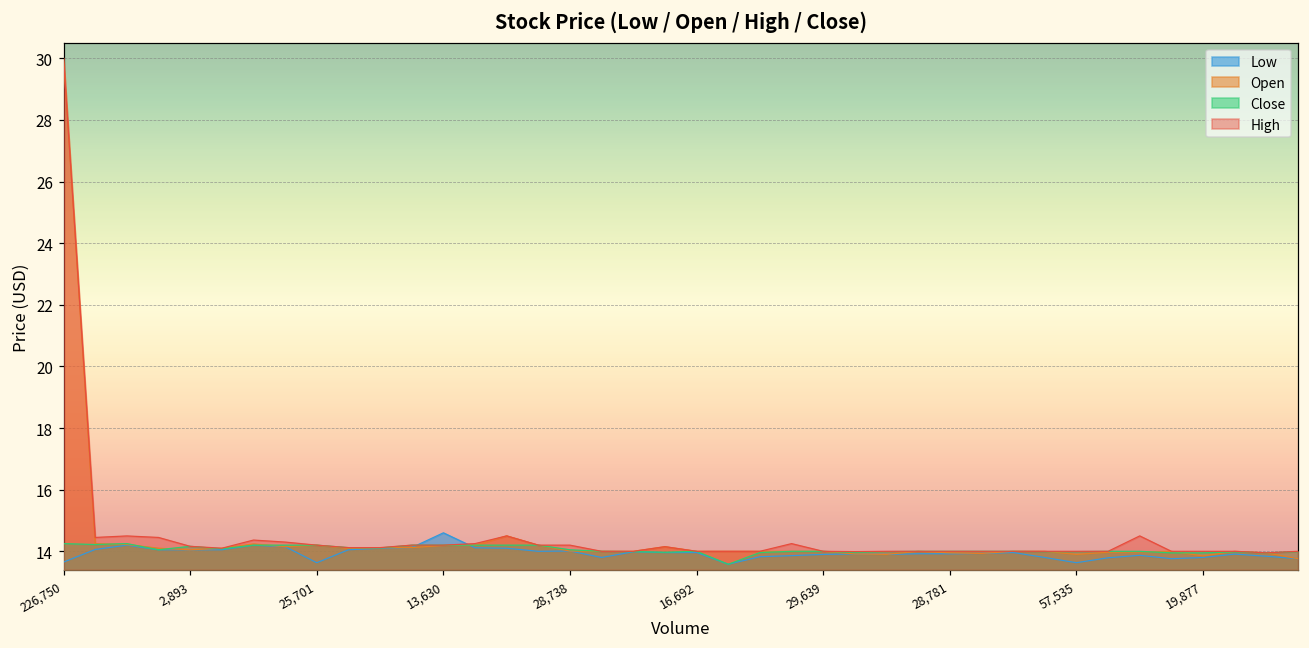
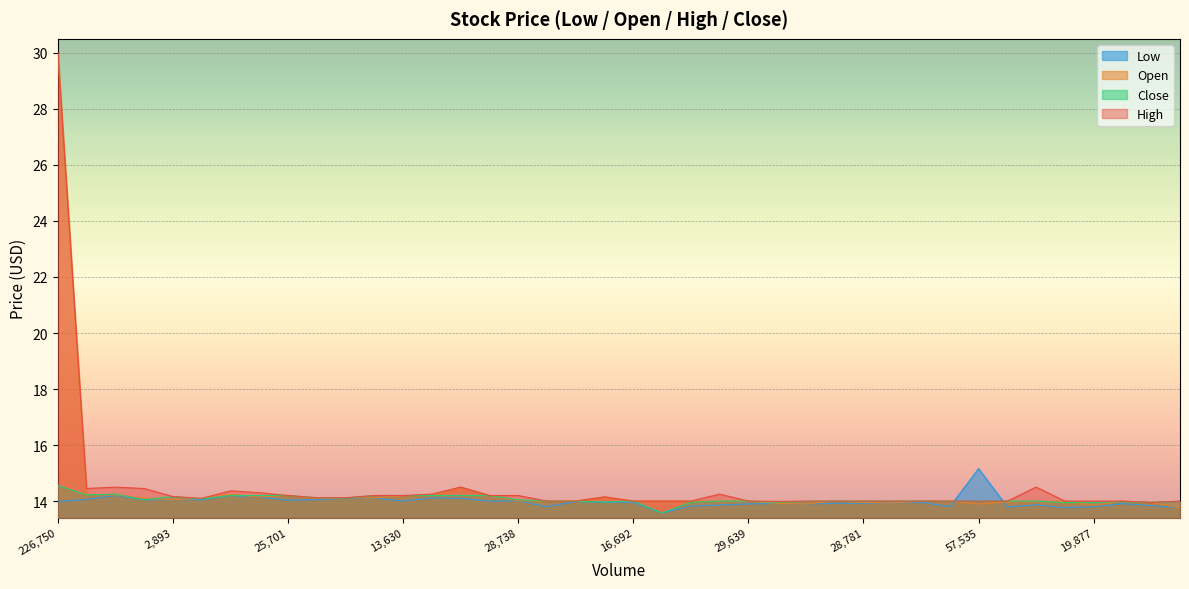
  {
    "Low": {
-     "226,750": 13.7,
-     "25,701": 13.6,
-     "13,630": 14.6,
+     "226,750": 14.0,
+     "25,701": 14.0,
+     "13,630": 14.0,
      "29,639": 13.9,
-     "57,535": 13.6
+     "57,535": 15.2
    },
    "Close": {
-     "226,750": 14.3
+     "226,750": 14.6
    }
  }
